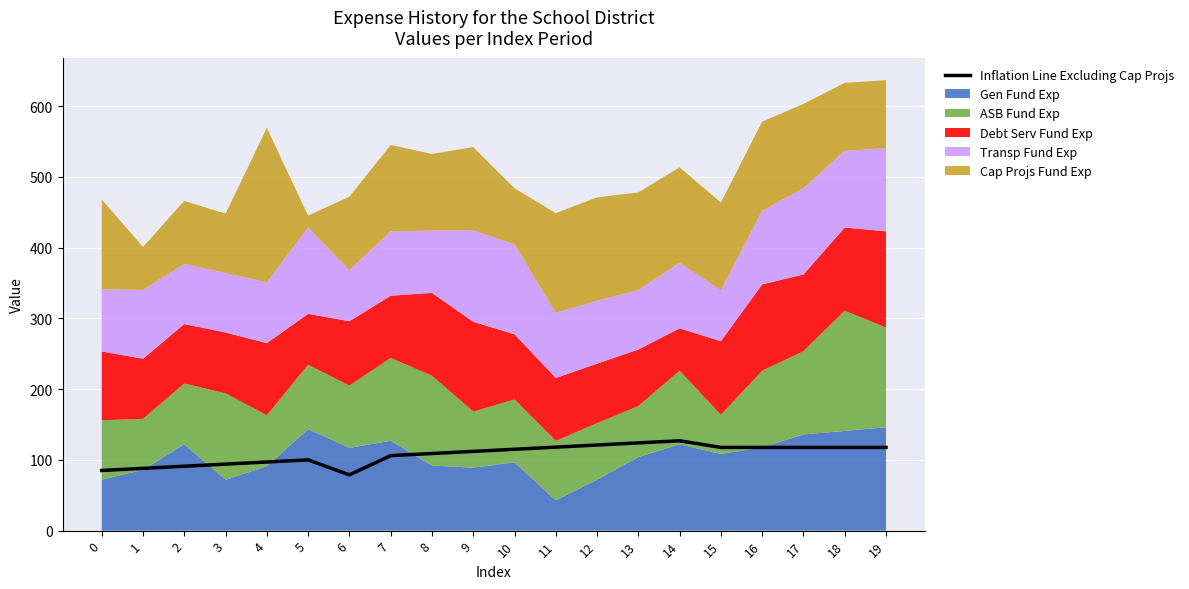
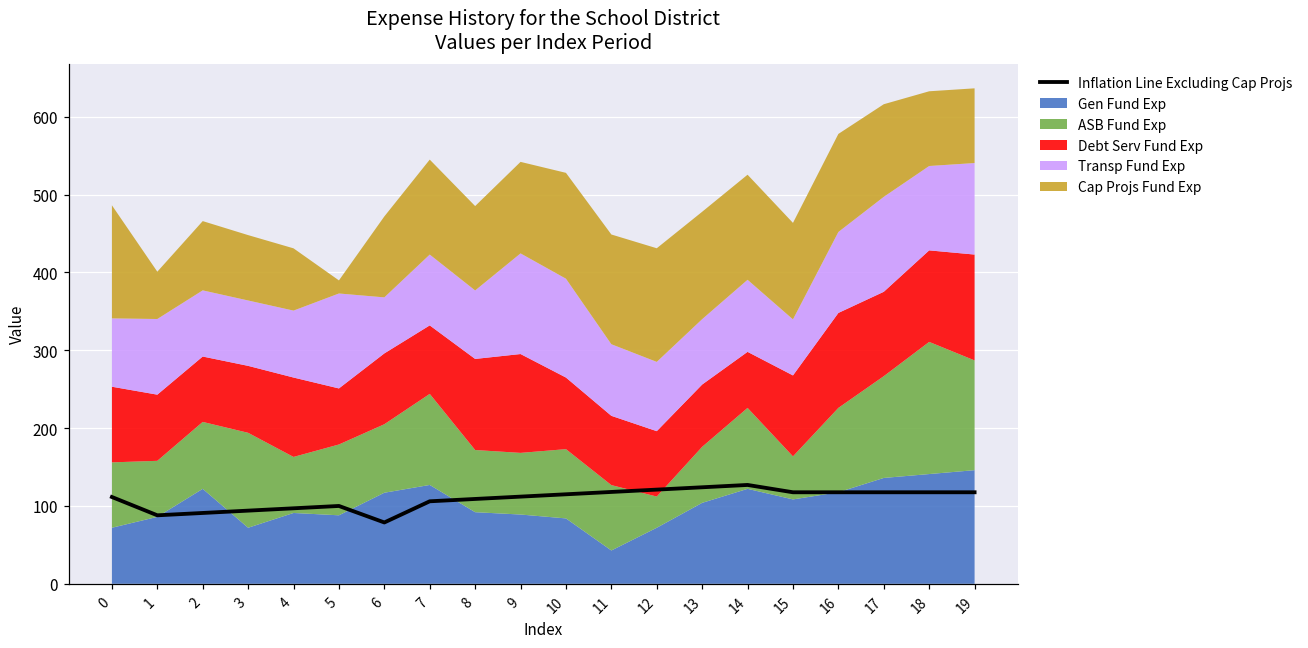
  {
    "Inflation Line Excluding Cap Projs": {
-     "0": 90,
+     "0": 110,
      "2": 90,
      "3": 90,
      "4": 100,
      "5": 100,
      "6": 80,
      "7": 110,
      "8": 110,
      "9": 110,
      "10": 120,
      "11": 120,
      "12": 120,
      "13": 120,
      "14": 130,
      "15": 120,
      "17": 120,
      "18": 120,
      "19": 120
    },
    "Gen Fund Exp": {
      "0": 70,
      "2": 120,
      "3": 70,
      "4": 90,
-     "5": 140,
+     "5": 90,
      "6": 120,
      "7": 130,
      "8": 90,
      "9": 90,
-     "10": 100,
+     "10": 80,
      "11": 40,
      "12": 70,
      "13": 100,
      "14": 120,
      "15": 110,
      "17": 140,
      "18": 140,
      "19": 150
    },
    "ASB Fund Exp": {
      "0": 80,
      "1": 70,
      "2": 90,
      "3": 120,
      "4": 70,
      "5": 90,
      "6": 90,
      "7": 120,
-     "8": 130,
+     "8": 80,
      "9": 80,
      "10": 90,
      "11": 80,
-     "12": 80,
+     "12": 40,
      "13": 70,
      "14": 100,
      "15": 60,
      "16": 110,
-     "17": 120,
+     "17": 130,
      "18": 170,
      "19": 140
    },
    "Debt Serv Fund Exp": {
      "0": 100,
      "1": 90,
      "2": 80,
      "3": 90,
      "4": 100,
      "5": 70,
      "6": 90,
      "7": 90,
      "8": 120,
      "9": 130,
      "10": 90,
      "11": 90,
      "12": 80,
      "13": 80,
-     "14": 60,
+     "14": 70,
      "15": 100,
      "16": 120,
      "17": 110,
      "18": 120,
      "19": 140
    },
    "Transp Fund Exp": {
      "0": 90,
      "1": 100,
      "2": 90,
      "3": 80,
      "4": 90,
      "5": 120,
      "6": 70,
      "7": 90,
      "8": 90,
      "9": 130,
      "10": 130,
      "11": 90,
      "12": 90,
      "13": 80,
      "14": 90,
      "15": 70,
      "16": 100,
      "17": 120,
      "18": 110,
      "19": 120
    },
    "Cap Projs Fund Exp": {
-     "0": 130,
+     "0": 150,
      "1": 60,
      "2": 90,
      "3": 80,
-     "4": 220,
+     "4": 80,
      "5": 20,
      "6": 100,
      "7": 120,
      "8": 110,
      "9": 120,
-     "10": 80,
+     "10": 140,
      "11": 140,
      "12": 150,
      "13": 140,
      "14": 140,
      "15": 120,
      "16": 130,
      "17": 120,
      "18": 100,
      "19": 100
    }
  }
